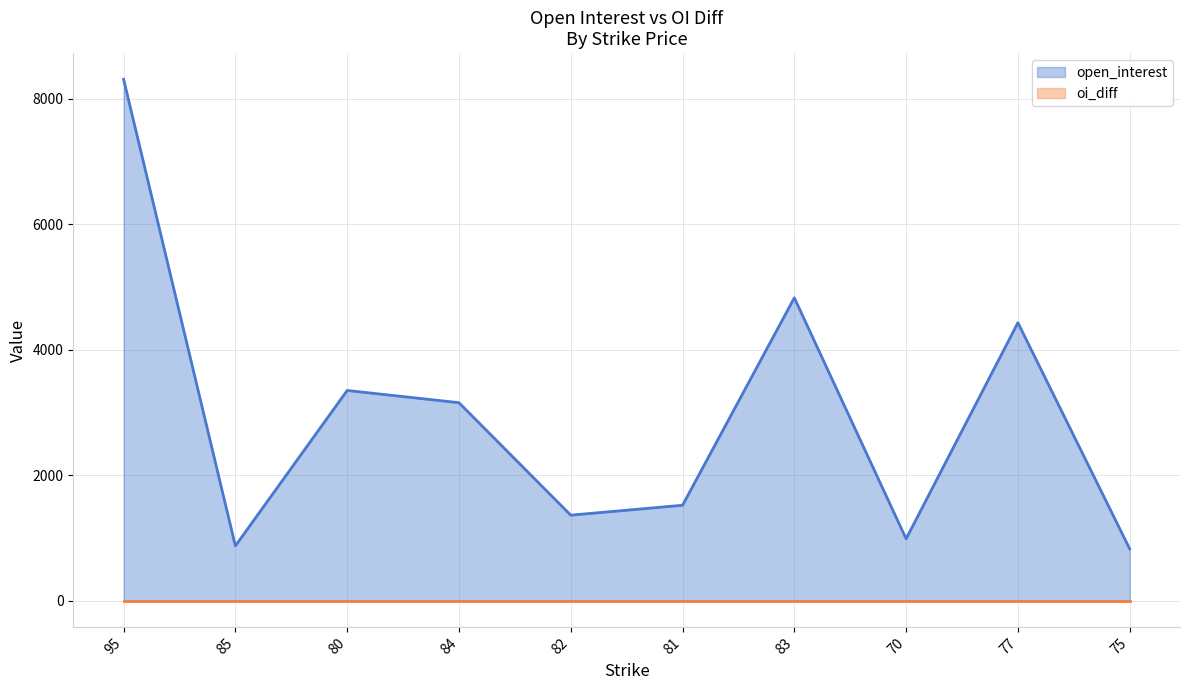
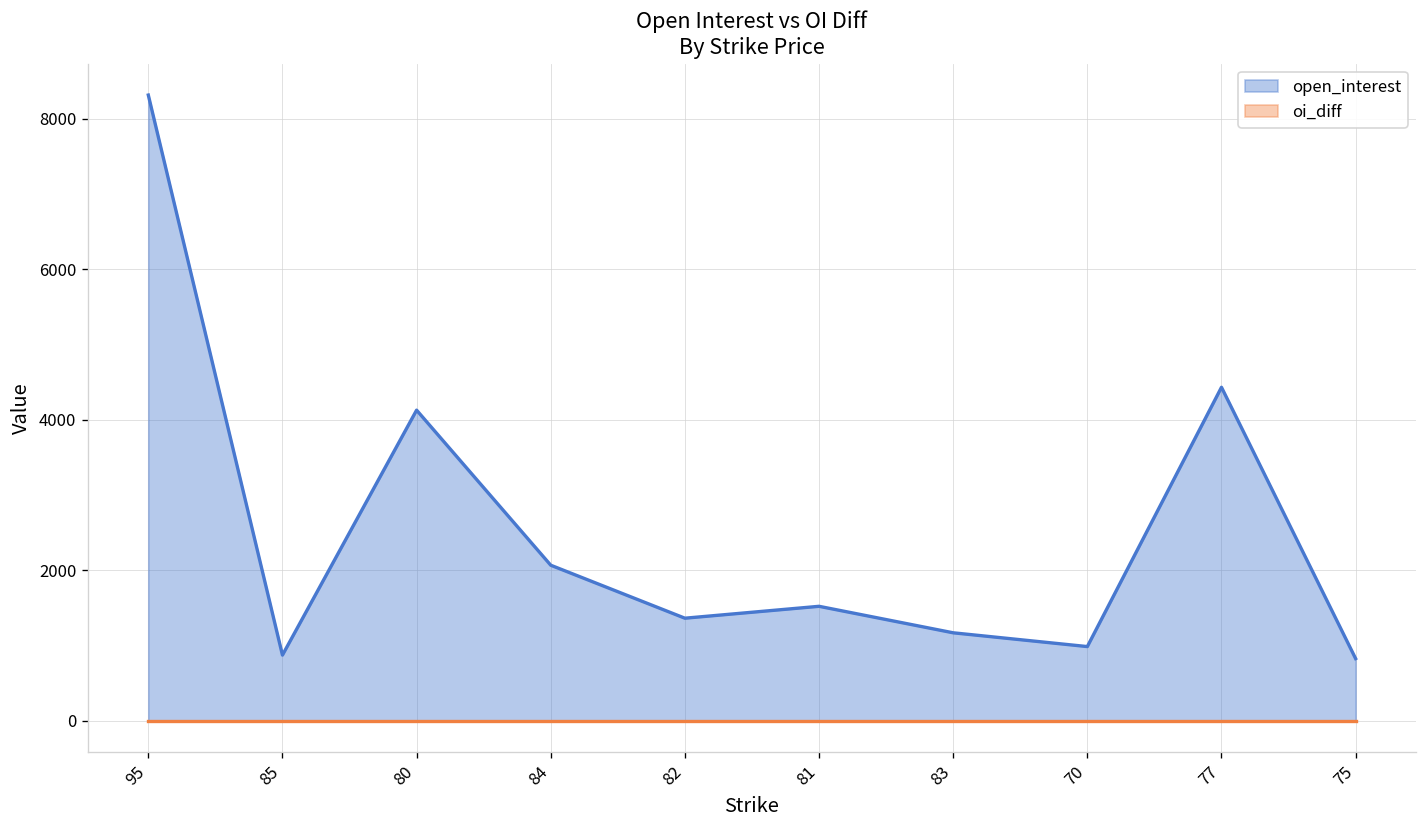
  {
    "open_interest": {
      "95": 8300,
      "85": 900,
-     "80": 3400,
-     "84": 3200,
+     "80": 4100,
+     "84": 2100,
      "82": 1400,
      "81": 1500,
-     "83": 4800,
+     "83": 1200,
      "70": 1000,
      "77": 4400,
      "75": 800
    },
    "oi_diff": {
      "95": 0,
      "85": 0,
      "80": 0,
      "84": 0,
      "82": 0,
      "81": 0,
      "83": 0,
      "70": 0,
      "77": 0,
      "75": 0
    }
  }
